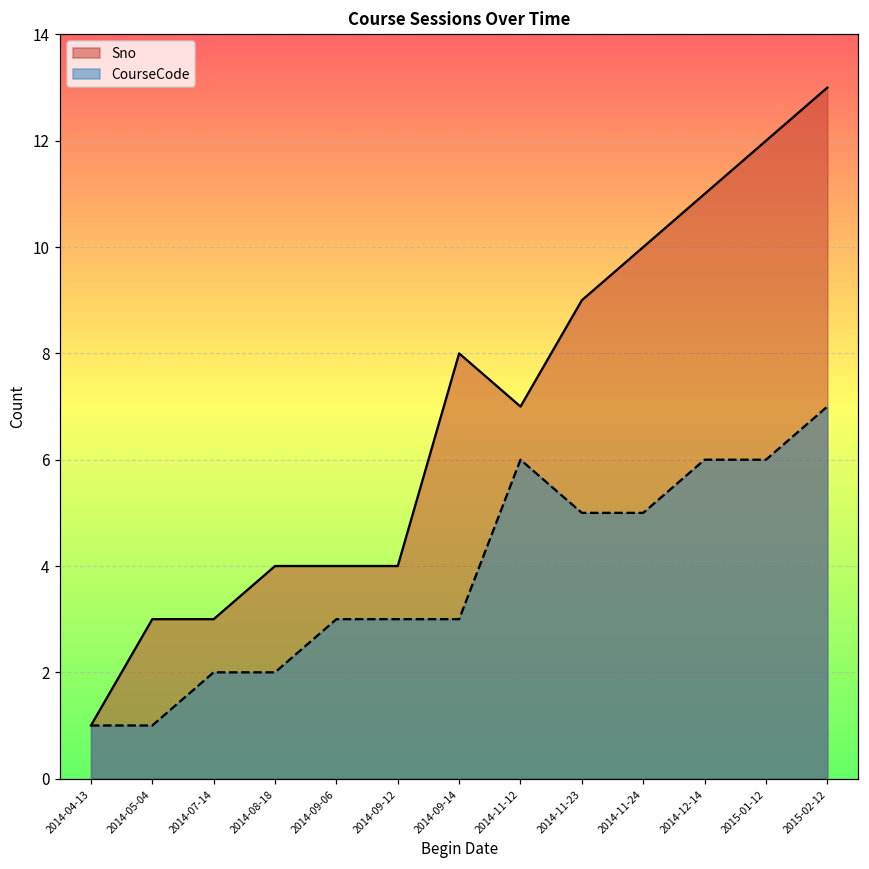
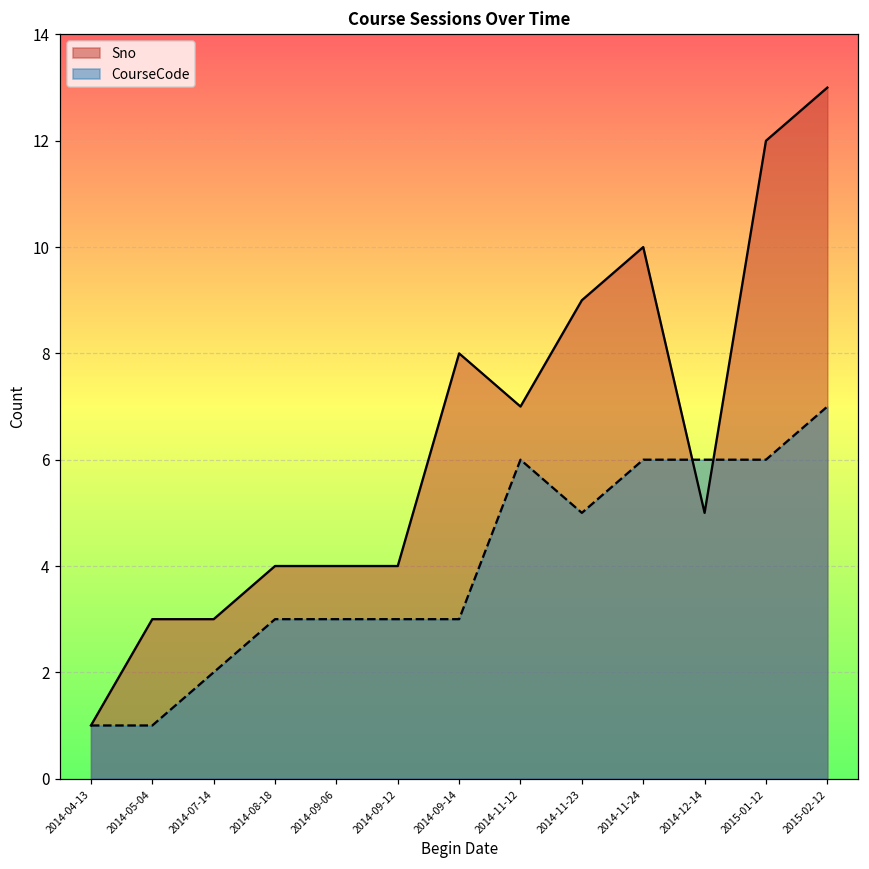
  {
    "Sno": {
      "2014-05-04": 3,
      "2014-07-14": 3,
      "2014-08-18": 4,
      "2014-09-06": 4,
      "2014-09-12": 4,
      "2014-09-14": 8,
      "2014-11-12": 7,
      "2014-11-23": 9,
      "2014-11-24": 10,
-     "2014-12-14": 11,
+     "2014-12-14": 5,
      "2015-01-12": 12,
      "2015-02-12": 13
    },
    "CourseCode": {
      "2014-05-04": 1,
      "2014-07-14": 2,
-     "2014-08-18": 2,
+     "2014-08-18": 3,
      "2014-09-06": 3,
      "2014-09-12": 3,
      "2014-09-14": 3,
      "2014-11-12": 6,
      "2014-11-23": 5,
-     "2014-11-24": 5,
+     "2014-11-24": 6,
      "2014-12-14": 6,
      "2015-01-12": 6,
      "2015-02-12": 7
    }
  }
